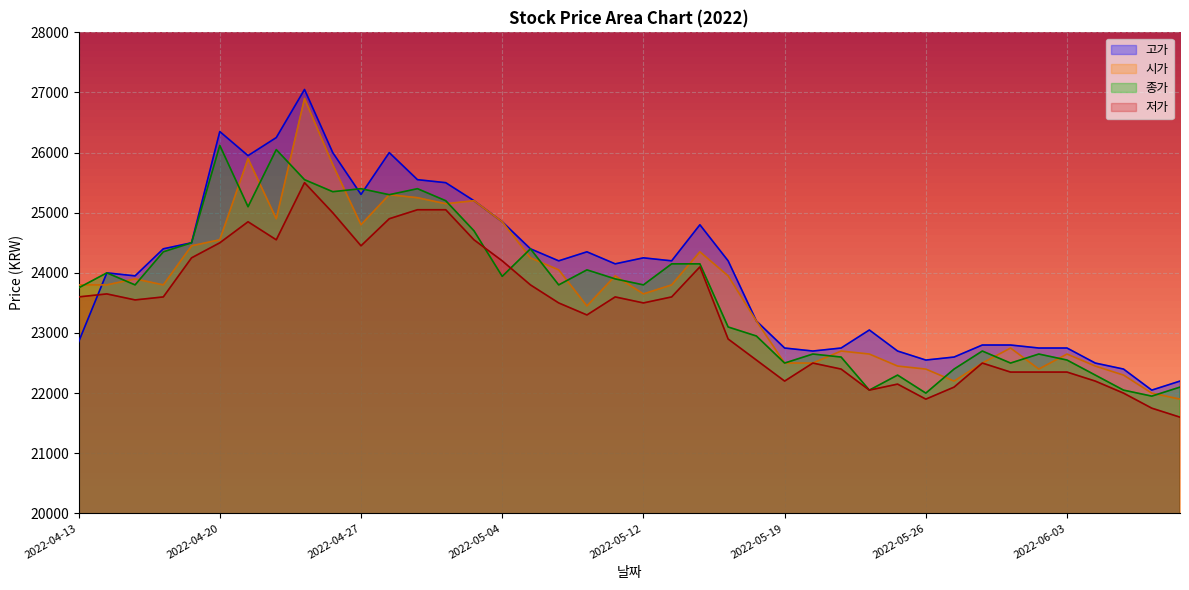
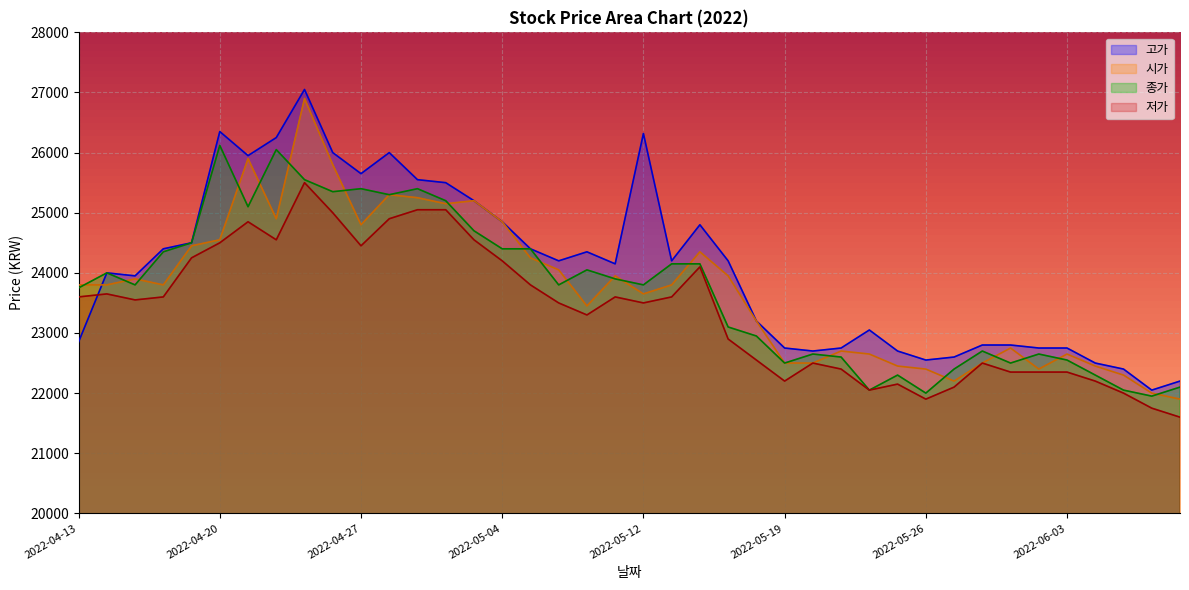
  {
    "고가": {
      "2022-04-13": 22900,
      "2022-04-20": 26400,
-     "2022-04-27": 25300,
-     "2022-05-12": 24300,
+     "2022-04-27": 25700,
+     "2022-05-12": 26300,
      "2022-05-19": 22800,
      "2022-05-26": 22600,
      "2022-06-03": 22800
    },
    "종가": {
      "2022-04-13": 23800,
      "2022-04-20": 26100,
      "2022-04-27": 25400,
-     "2022-05-04": 23900,
+     "2022-05-04": 24400,
      "2022-05-12": 23800,
      "2022-05-26": 22000,
      "2022-06-03": 22600
    }
  }
